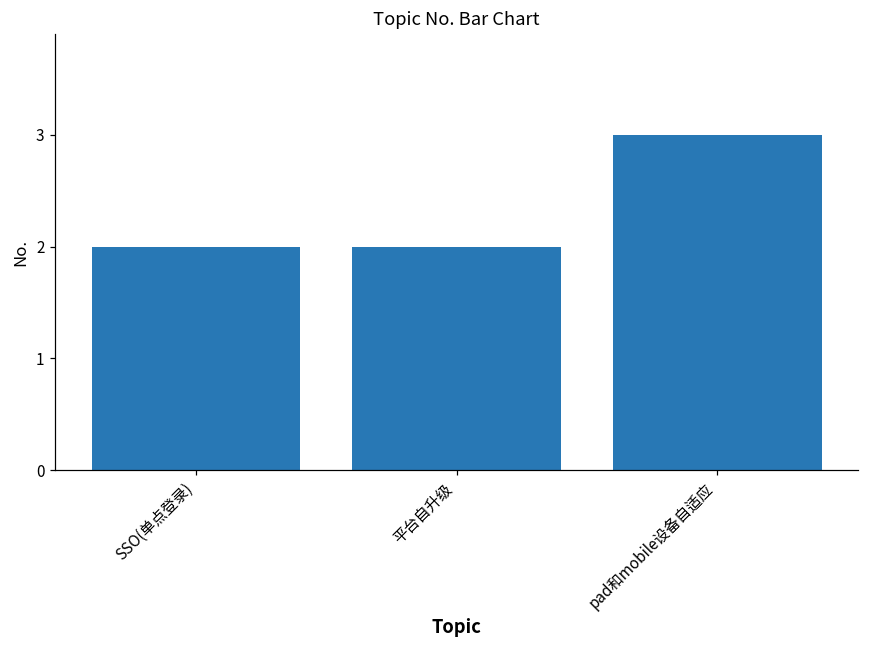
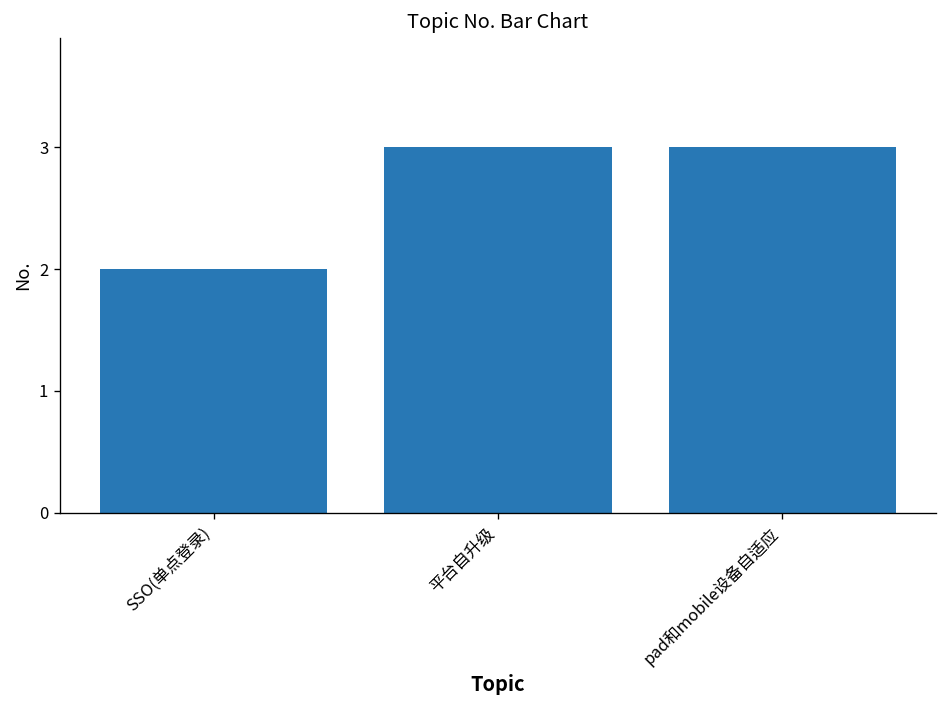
  {
    "SSO(单点登录)": 2,
-   "平台自升级": 2,
+   "平台自升级": 3,
    "pad和mobile设备自适应": 3
  }
